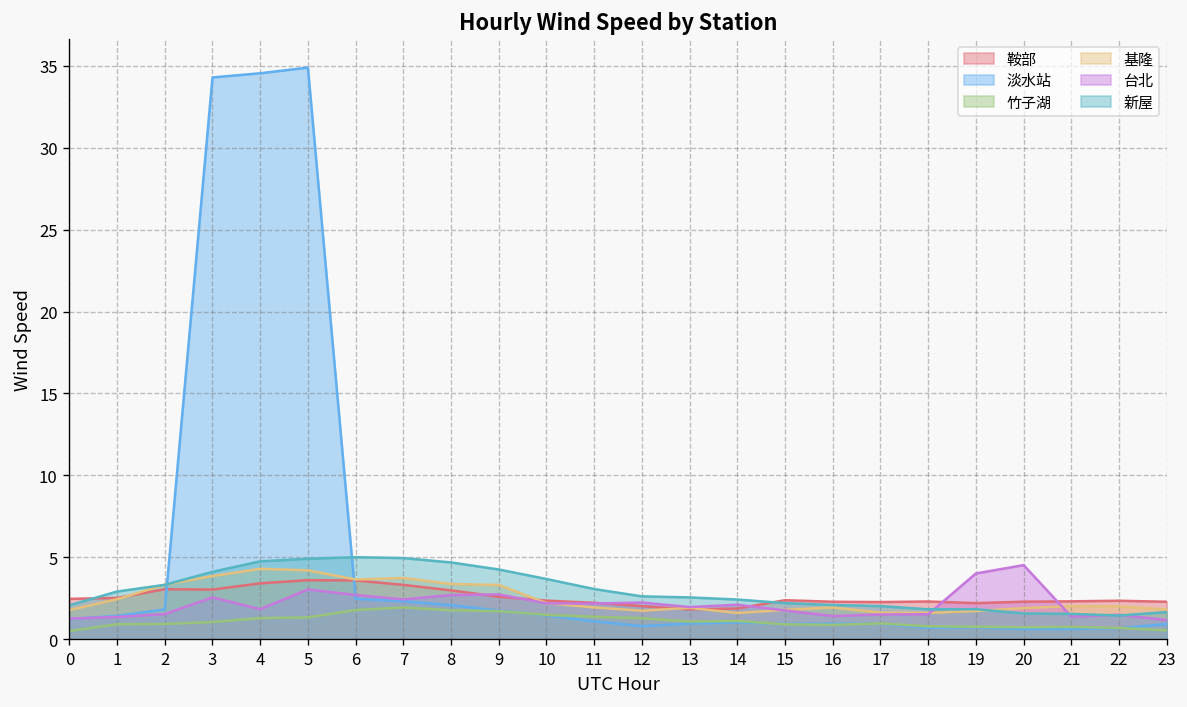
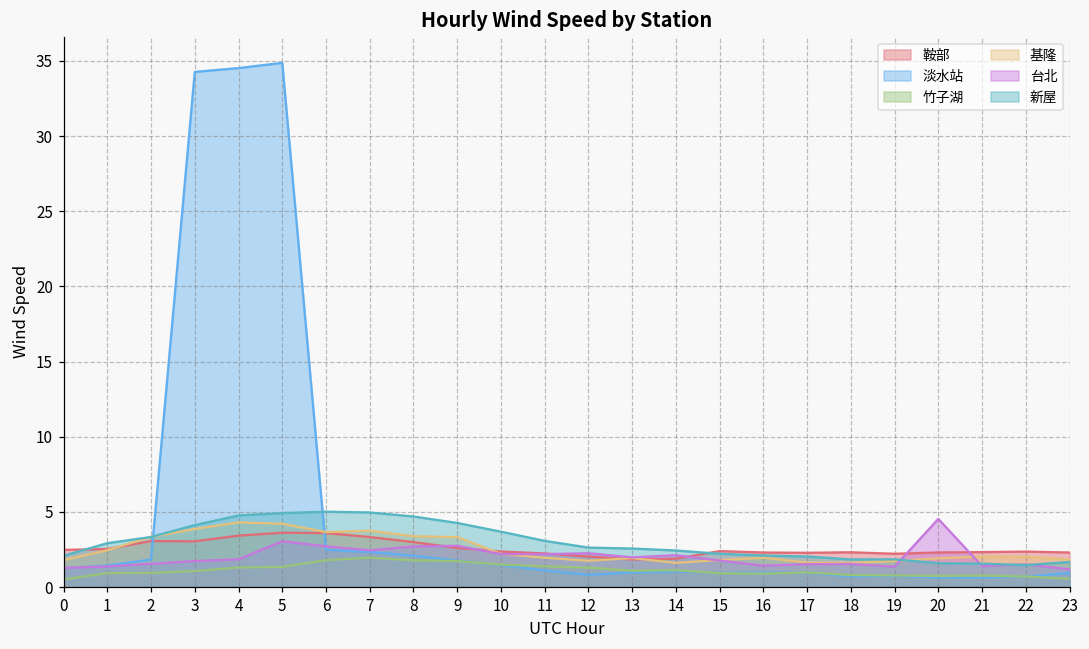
  {
    "台北": {
      "2": 1.6,
-     "3": 2.6,
+     "3": 1.7,
      "4": 1.8,
      "5": 3.0,
      "6": 2.7,
      "8": 2.7,
      "12": 2.3,
      "14": 2.1,
      "16": 1.4,
-     "19": 4.0,
+     "19": 1.4,
      "20": 4.5,
      "23": 1.2
    }
  }
